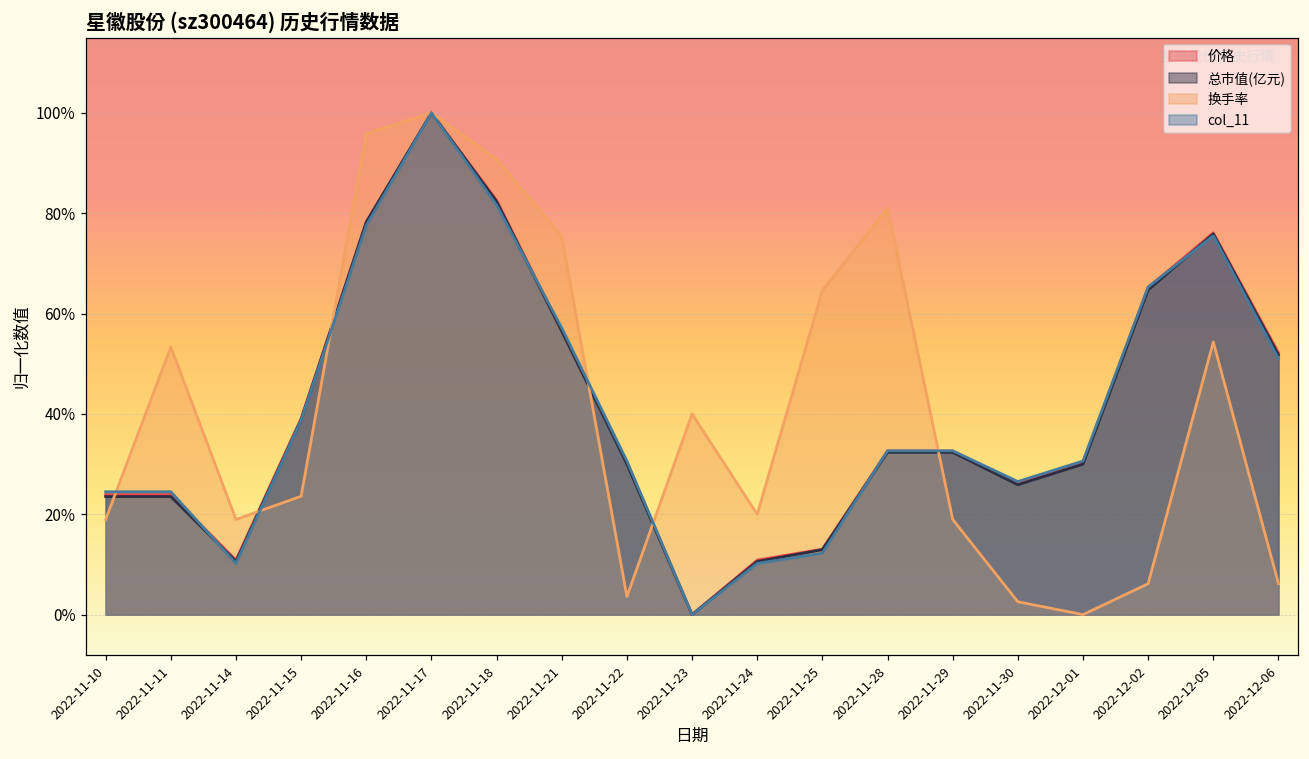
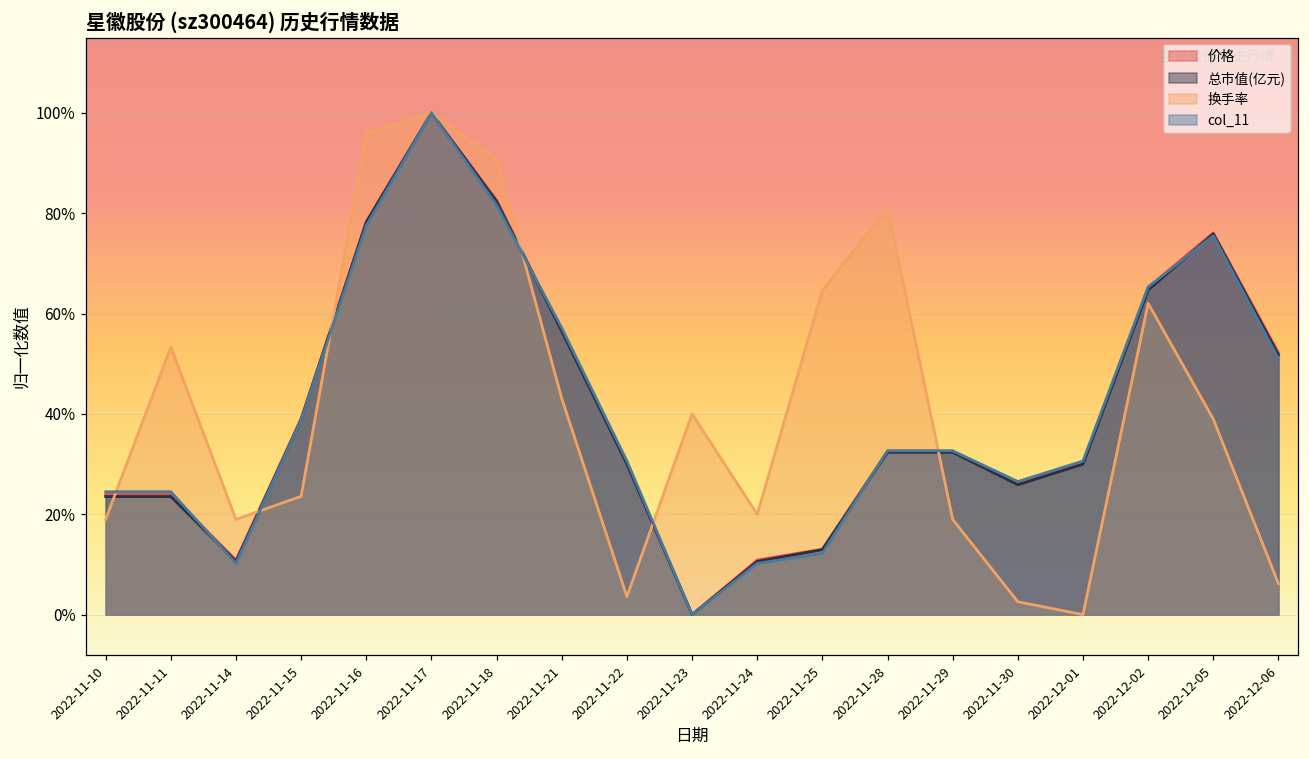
  {
    "换手率": {
      "2022-11-10": "19%",
      "2022-11-11": "53%",
      "2022-11-14": "19%",
      "2022-11-15": "24%",
      "2022-11-16": "96%",
      "2022-11-18": "91%",
-     "2022-11-21": "75%",
+     "2022-11-21": "43%",
      "2022-11-22": "4%",
      "2022-11-23": "40%",
      "2022-11-24": "20%",
      "2022-11-25": "65%",
      "2022-11-28": "81%",
      "2022-11-29": "19%",
      "2022-11-30": "3%",
      "2022-12-01": "0%",
-     "2022-12-02": "6%",
-     "2022-12-05": "54%",
+     "2022-12-02": "62%",
+     "2022-12-05": "39%",
      "2022-12-06": "6%"
    },
    "col_11": {
      "2022-11-10": "24%",
      "2022-11-11": "24%",
      "2022-11-16": "78%",
      "2022-11-18": "82%",
      "2022-11-21": "57%",
      "2022-11-25": "12%",
      "2022-12-06": "51%"
    }
  }
